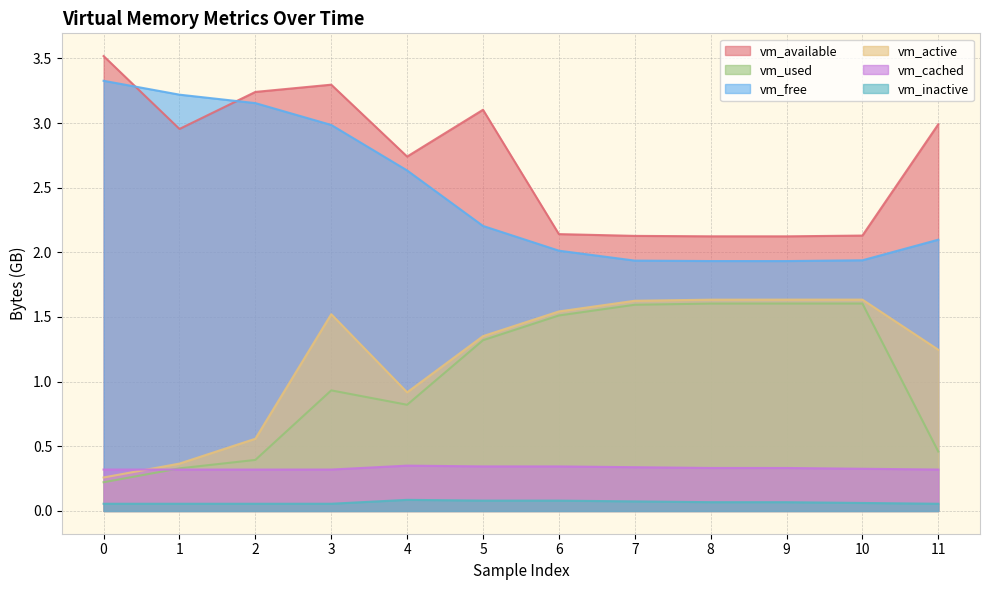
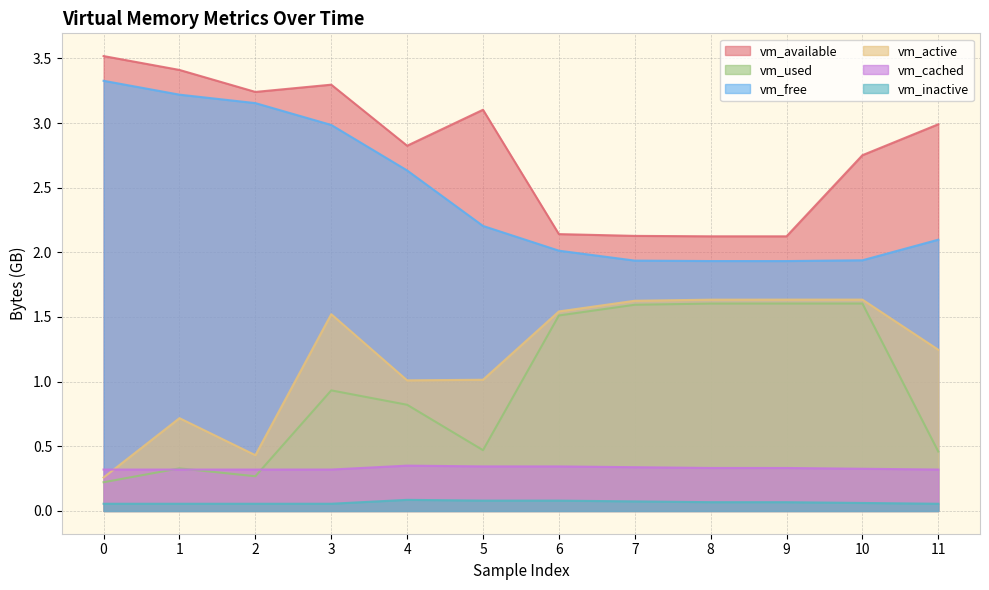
  {
    "vm_available": {
      "0": 3.52,
-     "1": 2.95,
+     "1": 3.41,
      "2": 3.24,
      "3": 3.30,
-     "4": 2.74,
+     "4": 2.82,
      "5": 3.10,
      "6": 2.14,
      "7": 2.13,
      "8": 2.12,
      "9": 2.12,
-     "10": 2.13,
+     "10": 2.75,
      "11": 2.99
    },
    "vm_used": {
      "0": 0.22,
-     "2": 0.39,
+     "2": 0.27,
      "3": 0.93,
      "4": 0.82,
-     "5": 1.32,
+     "5": 0.47,
      "6": 1.51,
      "7": 1.59,
      "8": 1.60,
      "9": 1.60,
      "10": 1.60,
      "11": 0.46
    },
    "vm_active": {
      "0": 0.26,
-     "1": 0.37,
-     "2": 0.56,
+     "1": 0.72,
+     "2": 0.43,
      "3": 1.52,
-     "4": 0.92,
-     "5": 1.35,
+     "4": 1.01,
+     "5": 1.01,
      "6": 1.54,
      "7": 1.63,
      "8": 1.63,
      "9": 1.63,
      "10": 1.63,
      "11": 1.25
    },
    "vm_cached": {
      "0": 0.32,
      "2": 0.32,
      "3": 0.32,
      "4": 0.35,
      "5": 0.34,
      "6": 0.34,
      "7": 0.34,
      "8": 0.33,
      "9": 0.33,
      "10": 0.33,
      "11": 0.32
    }
  }
